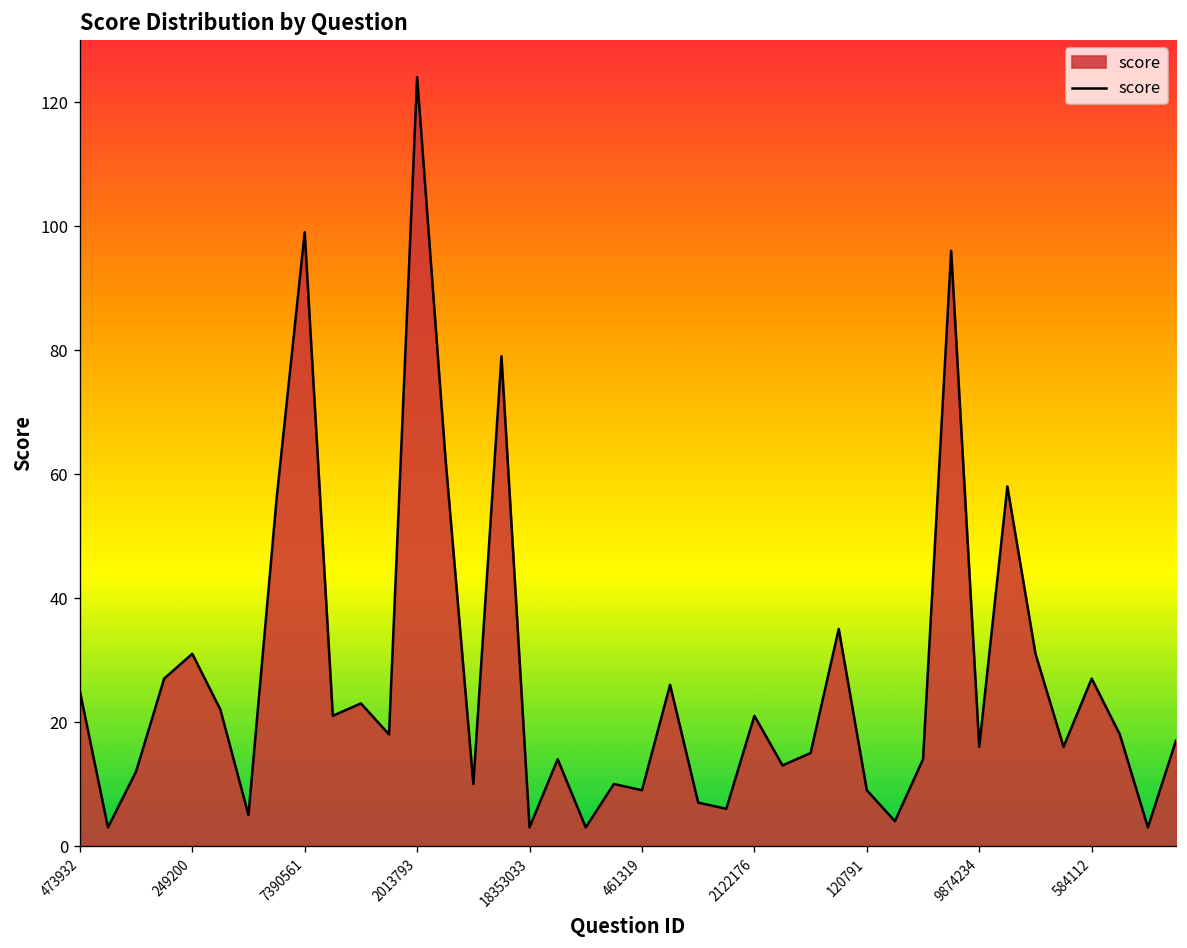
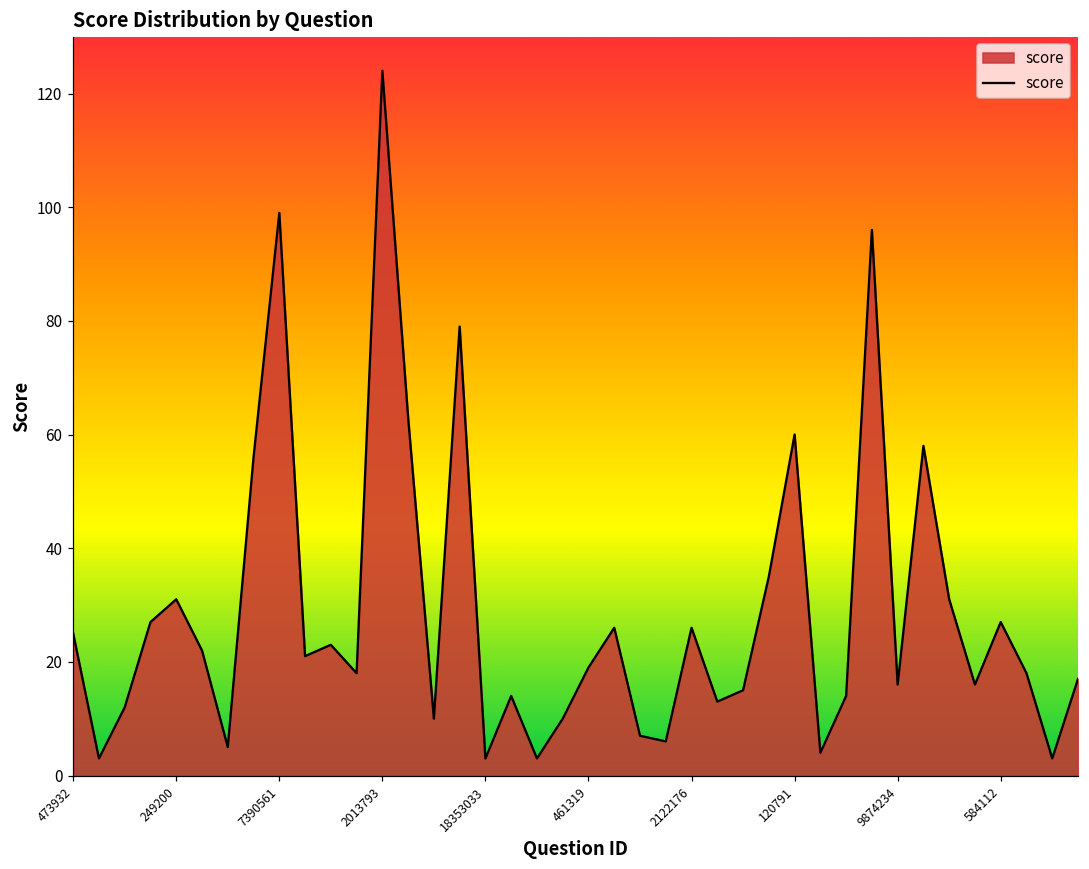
  {
    "473932": 25,
    "249200": 31,
    "7390561": 99,
    "2013793": 124,
    "18353033": 3,
-   "461319": 9,
-   "2122176": 21,
-   "120791": 9,
+   "461319": 19,
+   "2122176": 26,
+   "120791": 60,
    "9874234": 16,
    "584112": 27
  }
